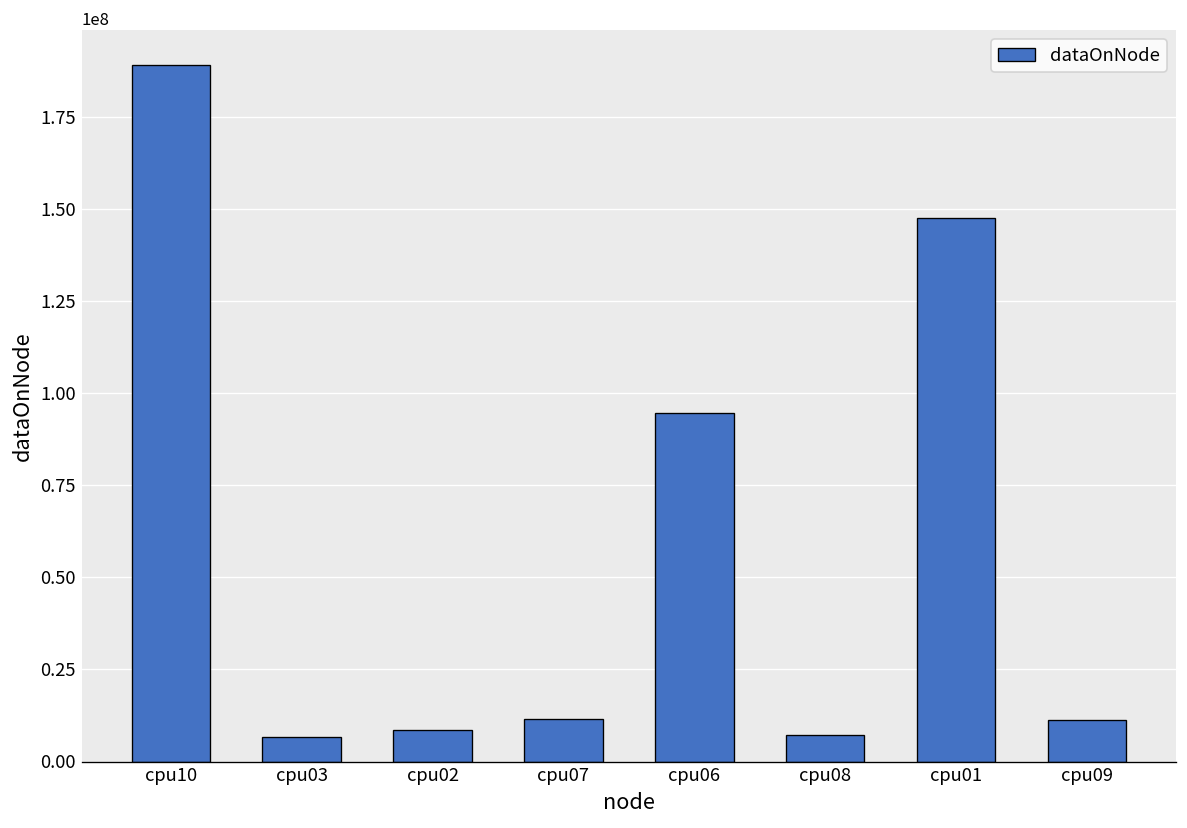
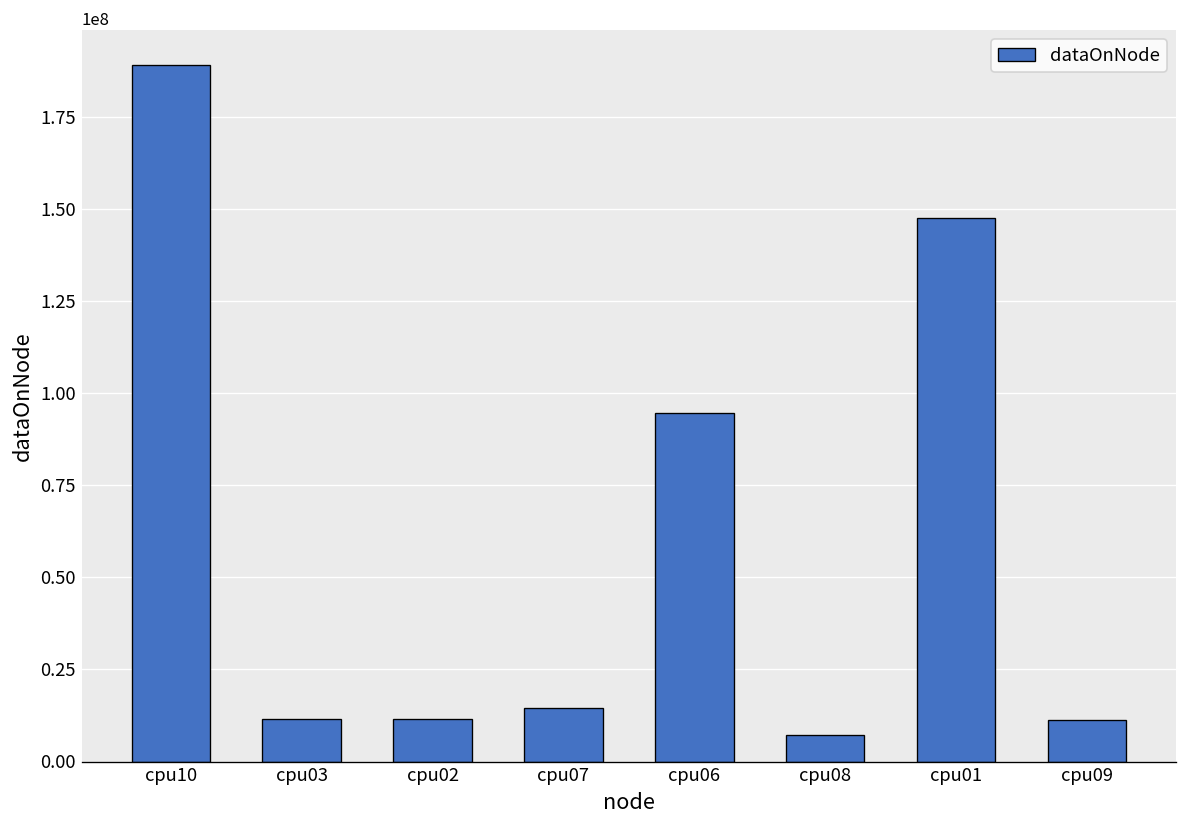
  {
    "cpu10": 189000000,
-   "cpu03": 7000000,
-   "cpu02": 9000000,
-   "cpu07": 11000000,
+   "cpu03": 11000000,
+   "cpu02": 11000000,
+   "cpu07": 14000000,
    "cpu06": 95000000,
    "cpu08": 7000000,
    "cpu01": 148000000,
    "cpu09": 11000000
  }
